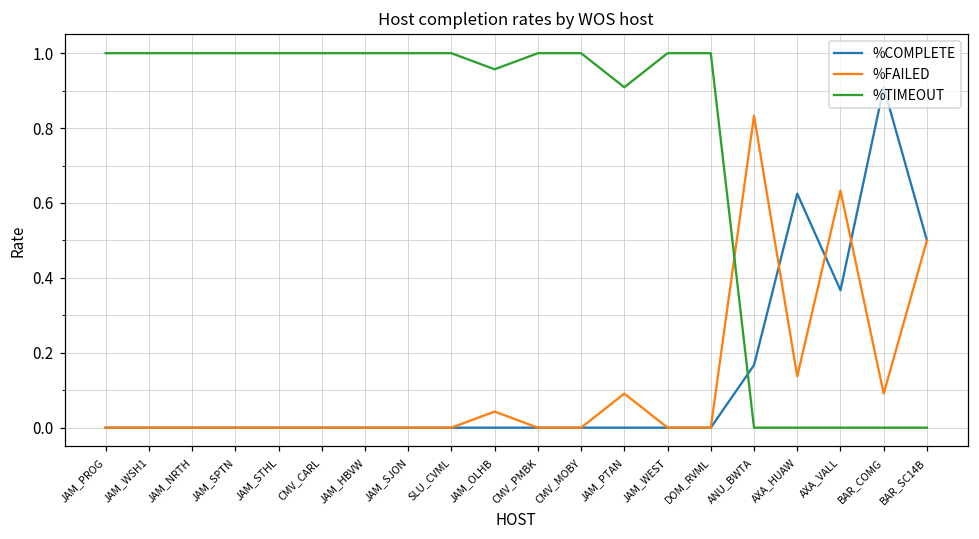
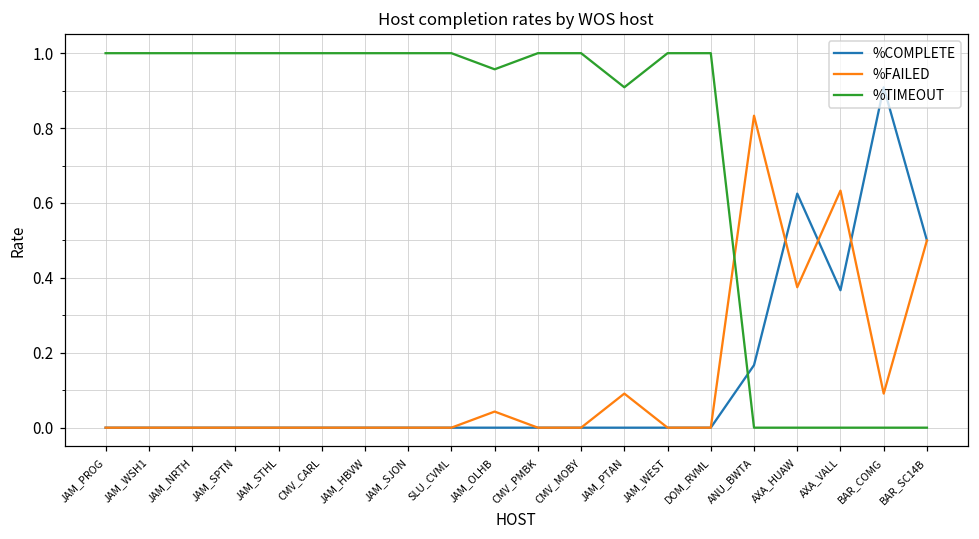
  {
    "%COMPLETE": {
      "JAM_OLHB": 0.00,
      "JAM_PTAN": 0.00,
      "ANU_BWTA": 0.17,
      "AXA_HUAW": 0.63,
      "AXA_VALL": 0.37
    },
    "%FAILED": {
      "JAM_OLHB": 0.04,
      "JAM_PTAN": 0.09,
      "ANU_BWTA": 0.83,
-     "AXA_HUAW": 0.14,
+     "AXA_HUAW": 0.38,
      "AXA_VALL": 0.63,
      "BAR_COMG": 0.09
    },
    "%TIMEOUT": {
      "JAM_PROG": 1.00,
      "JAM_WSH1": 1.00,
      "JAM_NRTH": 1.00,
      "JAM_SPTN": 1.00,
      "JAM_STHL": 1.00,
      "CMV_CARL": 1.00,
      "JAM_HBVW": 1.00,
      "JAM_SJON": 1.00,
      "SLU_CVML": 1.00,
      "JAM_OLHB": 0.96,
      "CMV_PMBK": 1.00,
      "CMV_MOBY": 1.00,
      "JAM_PTAN": 0.91,
      "JAM_WEST": 1.00,
      "DOM_RVML": 1.00,
      "ANU_BWTA": 0.00,
      "AXA_HUAW": 0.00,
      "AXA_VALL": 0.00,
      "BAR_COMG": 0.00,
      "BAR_SC14B": 0.00
    }
  }
